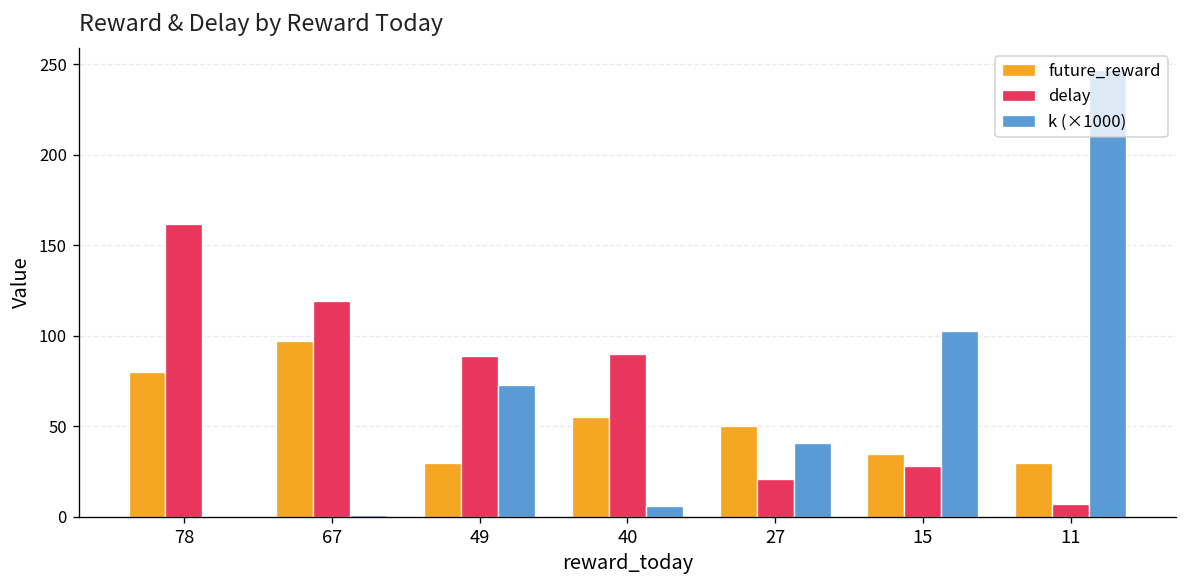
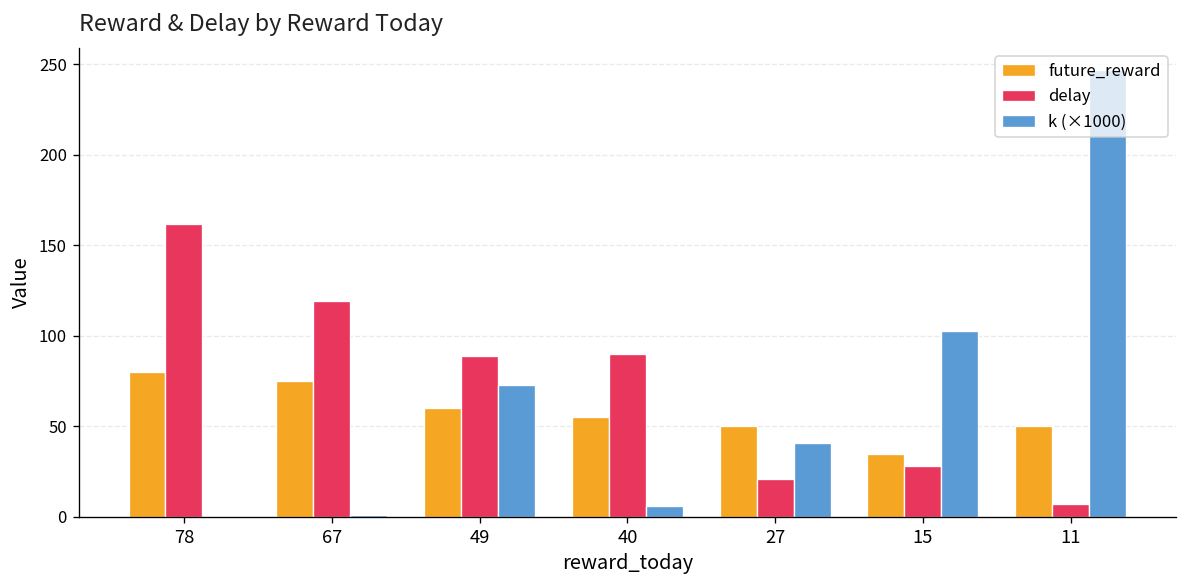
  {
    "future_reward": {
      "78": 80,
-     "67": 97,
-     "49": 30,
+     "67": 75,
+     "49": 60,
      "40": 55,
      "27": 50,
      "15": 35,
-     "11": 30
+     "11": 50
    },
    "delay": {
      "78": 162,
      "67": 119,
      "49": 89,
      "40": 90,
      "27": 21,
      "15": 28,
      "11": 7
    },
    "k (×1000)": {
      "49": 73,
      "40": 6,
      "27": 41,
      "15": 103
    }
  }
